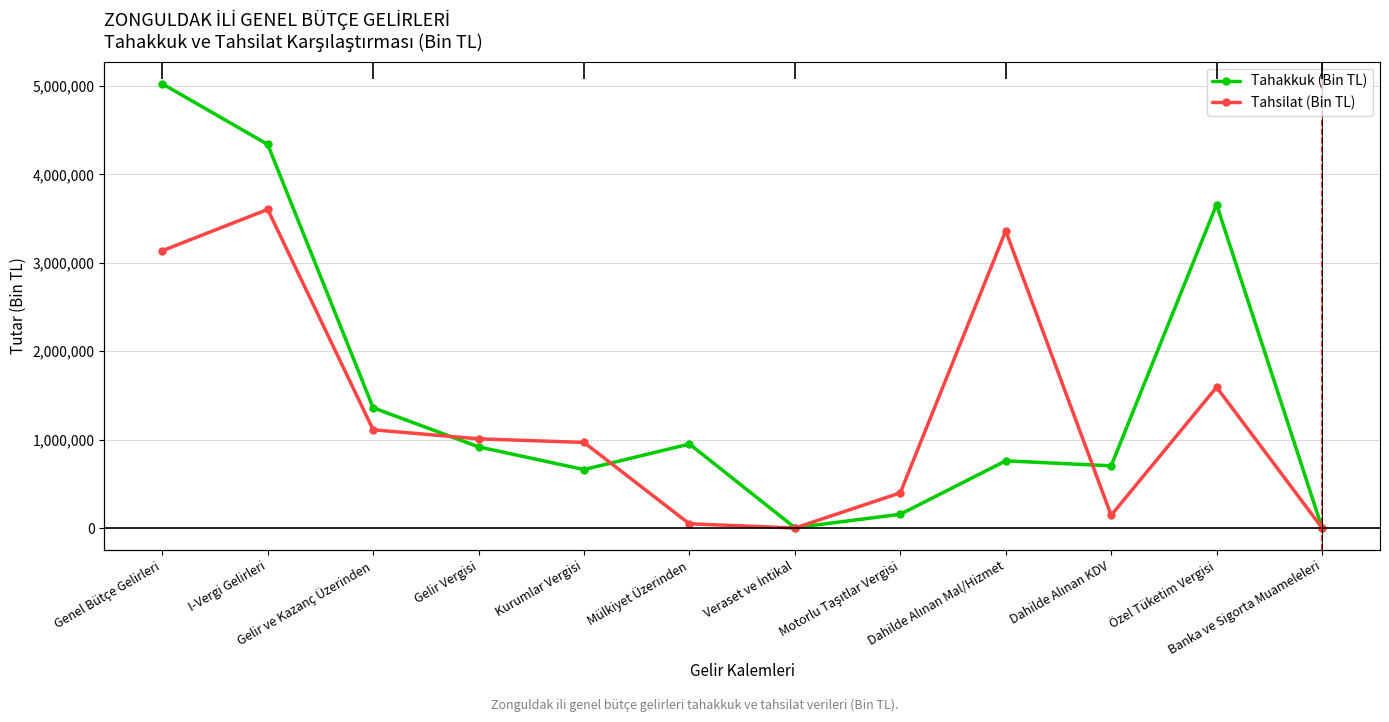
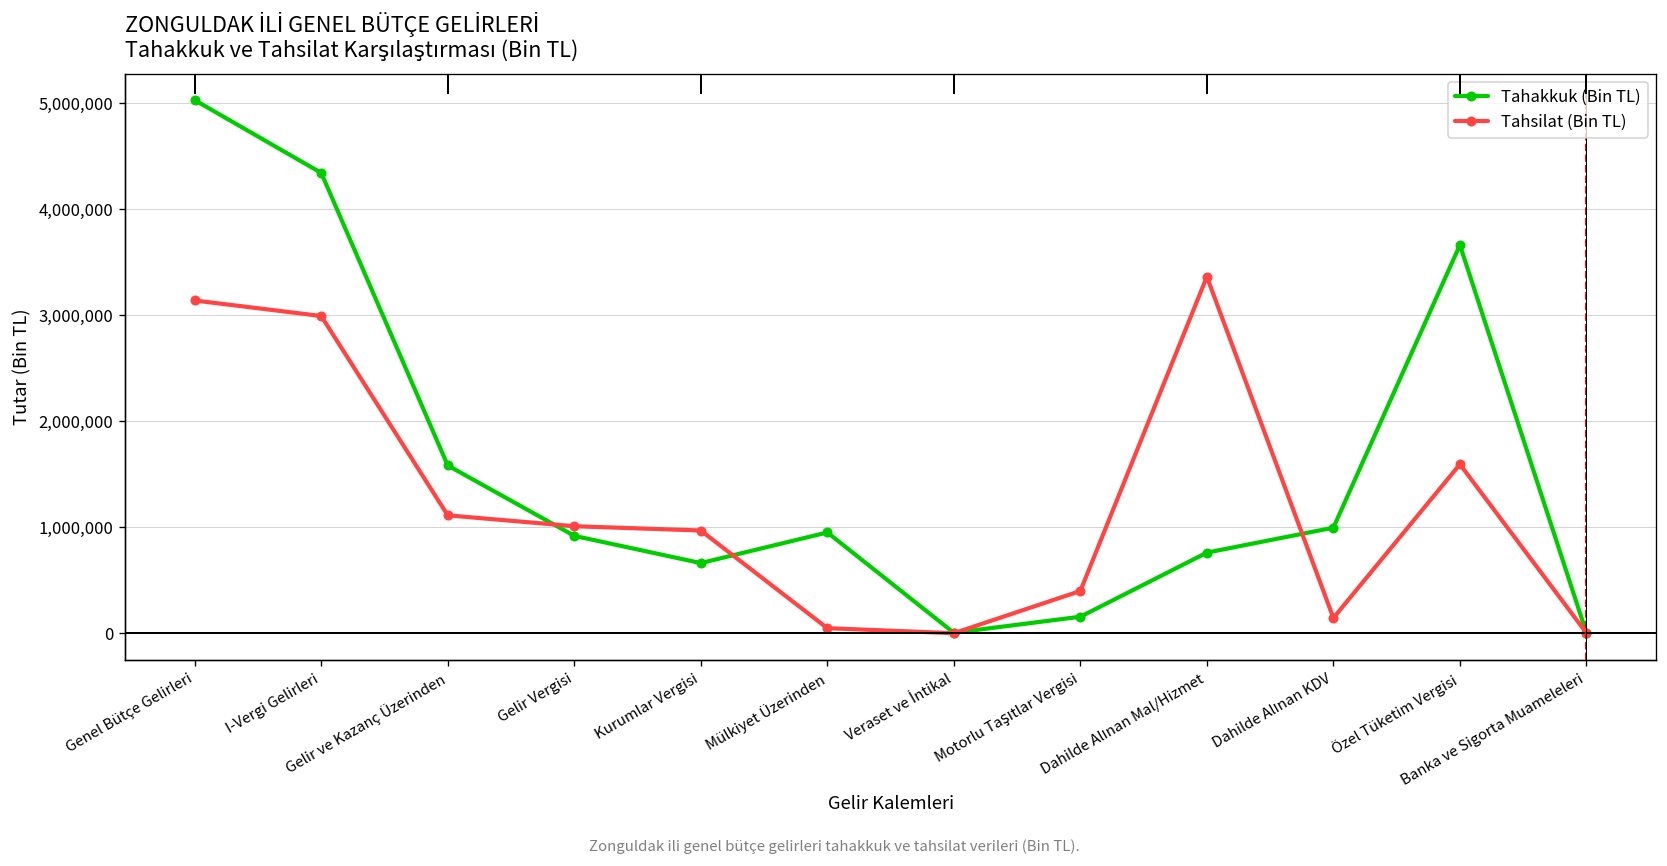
  {
    "Tahakkuk (Bin TL)": {
      "Genel Bütçe Gelirleri": "5,000,000",
      "I-Vergi Gelirleri": "4,300,000",
-     "Gelir ve Kazanç Üzerinden": "1,400,000",
+     "Gelir ve Kazanç Üzerinden": "1,600,000",
      "Gelir Vergisi": "900,000",
      "Kurumlar Vergisi": "700,000",
      "Mülkiyet Üzerinden": "1,000,000",
      "Motorlu Taşıtlar Vergisi": "200,000",
      "Dahilde Alınan Mal/Hizmet": "800,000",
-     "Dahilde Alınan KDV": "700,000",
+     "Dahilde Alınan KDV": "1,000,000",
      "Özel Tüketim Vergisi": "3,700,000"
    },
    "Tahsilat (Bin TL)": {
      "Genel Bütçe Gelirleri": "3,100,000",
-     "I-Vergi Gelirleri": "3,600,000",
+     "I-Vergi Gelirleri": "3,000,000",
      "Gelir ve Kazanç Üzerinden": "1,100,000",
      "Gelir Vergisi": "1,000,000",
      "Kurumlar Vergisi": "1,000,000",
      "Mülkiyet Üzerinden": "0",
      "Motorlu Taşıtlar Vergisi": "400,000",
      "Dahilde Alınan Mal/Hizmet": "3,400,000",
      "Dahilde Alınan KDV": "100,000",
      "Özel Tüketim Vergisi": "1,600,000"
    }
  }
